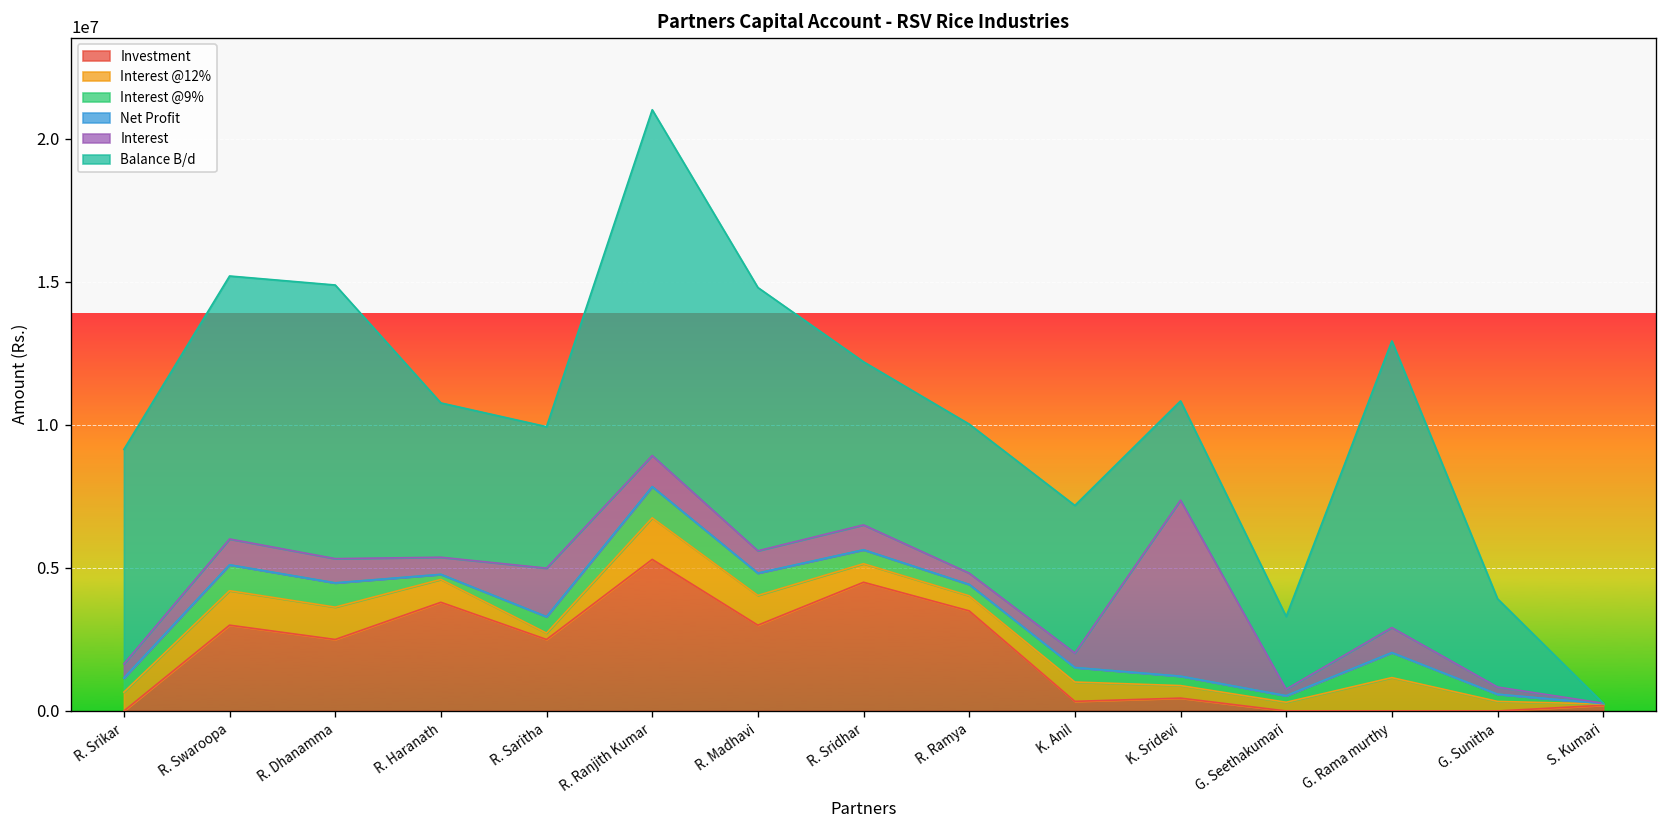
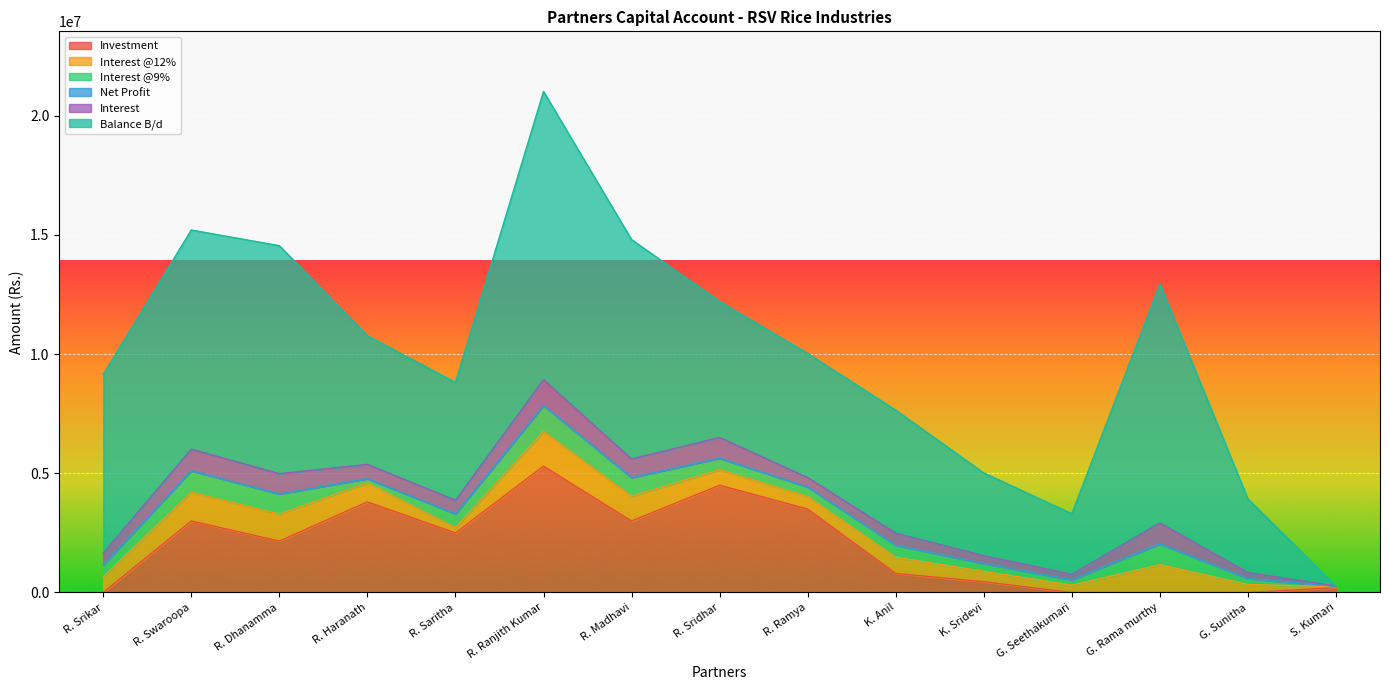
  {
    "Investment": {
      "R. Srikar": 0,
      "R. Swaroopa": 3000000,
-     "R. Dhanamma": 2500000,
+     "R. Dhanamma": 2200000,
      "R. Haranath": 3800000,
      "R. Saritha": 2500000,
      "R. Ranjith Kumar": 5300000,
      "R. Madhavi": 3000000,
      "R. Sridhar": 4500000,
      "R. Ramya": 3500000,
-     "K. Anil": 300000,
+     "K. Anil": 800000,
      "K. Sridevi": 500000,
      "G. Seethakumari": 0,
      "G. Rama murthy": 0,
      "G. Sunitha": 0
    },
    "Interest @12%": {
      "R. Srikar": 700000,
      "R. Swaroopa": 1200000,
      "R. Dhanamma": 1100000,
      "R. Haranath": 800000,
      "R. Saritha": 200000,
      "R. Ranjith Kumar": 1500000,
      "R. Madhavi": 1000000,
      "R. Sridhar": 600000,
      "R. Ramya": 500000,
      "K. Anil": 700000,
      "K. Sridevi": 400000,
      "G. Seethakumari": 300000,
      "G. Rama murthy": 1200000,
      "G. Sunitha": 300000
    },
    "Interest": {
      "R. Srikar": 500000,
      "R. Swaroopa": 900000,
      "R. Dhanamma": 800000,
      "R. Haranath": 600000,
-     "R. Saritha": 1700000,
+     "R. Saritha": 600000,
      "R. Ranjith Kumar": 1100000,
      "R. Madhavi": 800000,
      "R. Sridhar": 900000,
      "R. Ramya": 400000,
      "K. Anil": 500000,
-     "K. Sridevi": 6200000,
+     "K. Sridevi": 300000,
      "G. Seethakumari": 200000,
      "G. Rama murthy": 900000,
      "G. Sunitha": 300000
    },
    "Balance B/d": {
      "R. Srikar": 7500000,
      "R. Swaroopa": 9200000,
      "R. Dhanamma": 9600000,
      "R. Haranath": 5400000,
      "R. Saritha": 4900000,
      "R. Ranjith Kumar": 12100000,
      "R. Madhavi": 9200000,
      "R. Sridhar": 5700000,
      "R. Ramya": 5200000,
      "K. Anil": 5200000,
      "K. Sridevi": 3500000,
      "G. Seethakumari": 2500000,
      "G. Rama murthy": 10000000,
      "G. Sunitha": 3100000
    }
  }
